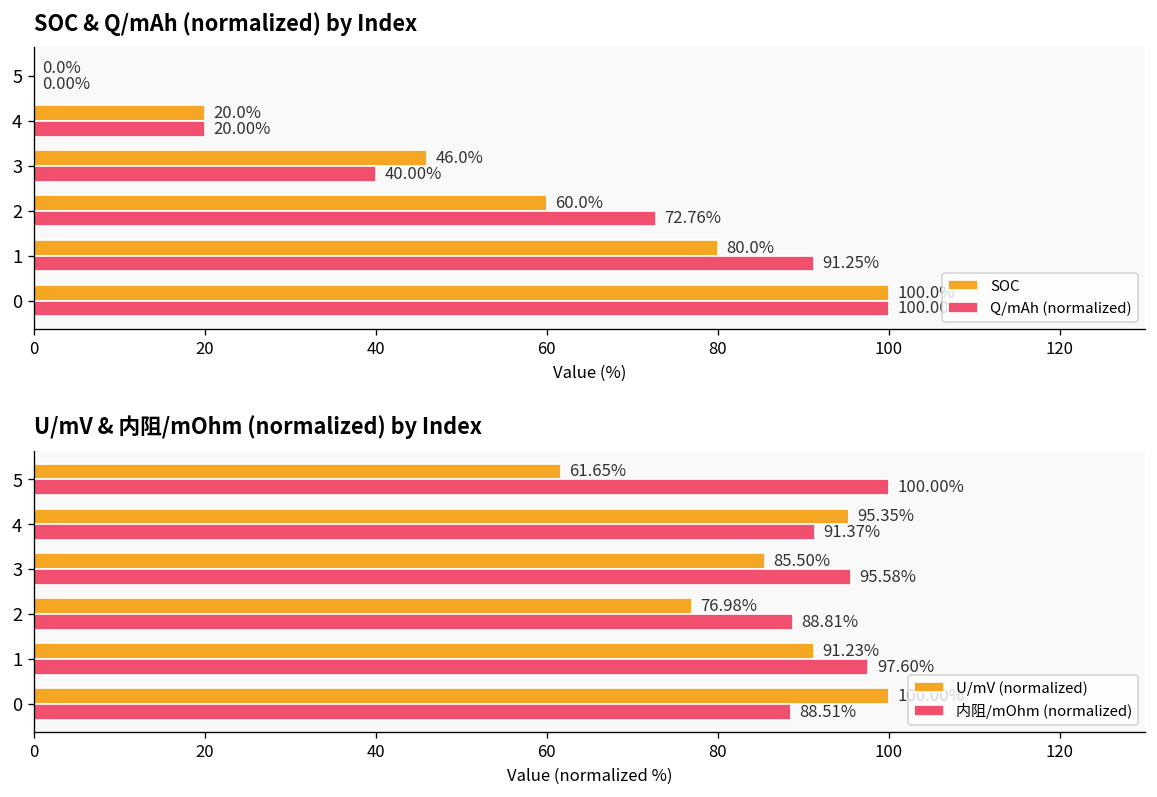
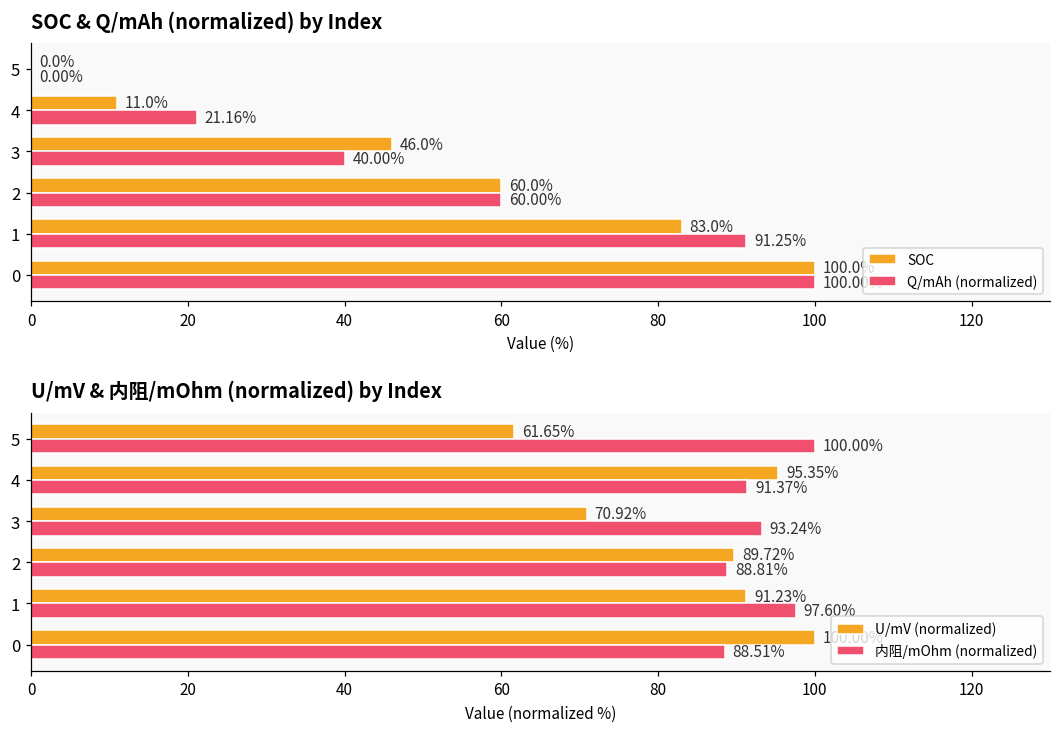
  {
    "SOC & Q/mAh (normalized) by Index": {
      "SOC": {
        "5": "0.0%",
-       "4": "20.0%",
+       "4": "11.0%",
        "3": "46.0%",
        "2": "60.0%",
-       "1": "80.0%"
+       "1": "83.0%"
      },
      "Q/mAh (normalized)": {
        "5": "0.00%",
-       "4": "20.00%",
+       "4": "21.16%",
        "3": "40.00%",
-       "2": "72.76%",
+       "2": "60.00%",
        "1": "91.25%"
      }
    },
    "U/mV & 内阻/mOhm (normalized) by Index": {
      "U/mV (normalized)": {
        "5": "61.65%",
        "4": "95.35%",
-       "3": "85.50%",
-       "2": "76.98%",
+       "3": "70.92%",
+       "2": "89.72%",
        "1": "91.23%"
      },
      "内阻/mOhm (normalized)": {
        "5": "100.00%",
        "4": "91.37%",
-       "3": "95.58%",
+       "3": "93.24%",
        "2": "88.81%",
        "0": "88.51%"
      }
    }
  }
